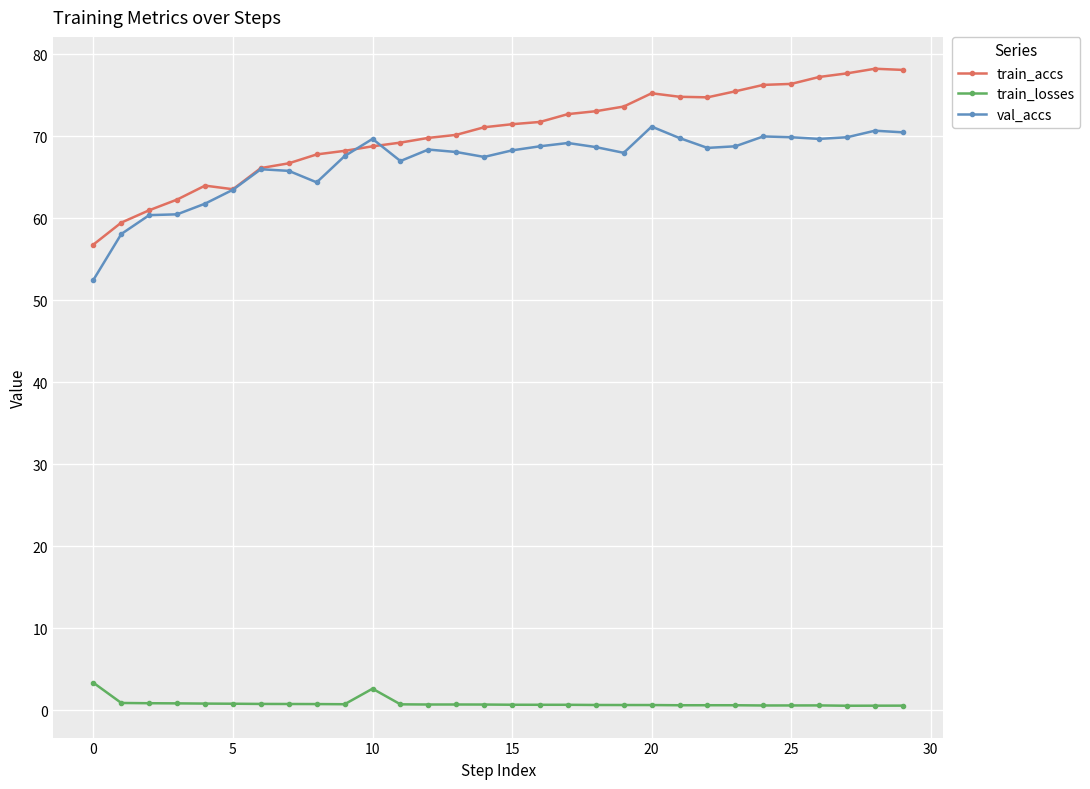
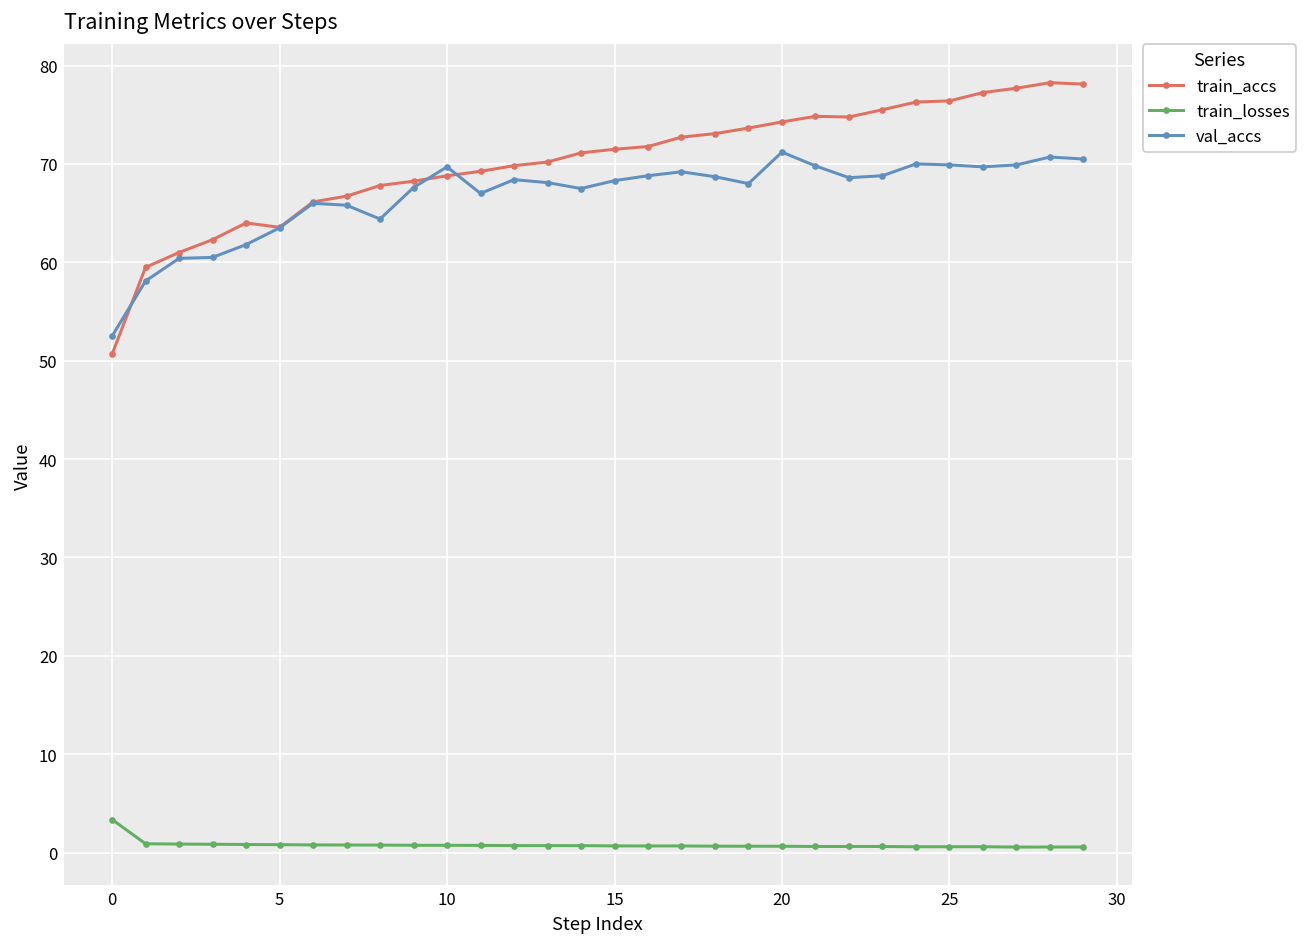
  {
    "train_accs": {
-     "0": 57,
+     "0": 51,
      "10": 69,
      "15": 71,
-     "20": 75,
+     "20": 74,
      "25": 76
    },
    "train_losses": {
      "0": 3,
      "5": 1,
-     "10": 3,
+     "10": 1,
      "15": 1,
      "20": 1,
      "25": 1
    },
    "val_accs": {
      "0": 53,
      "10": 70,
      "15": 68,
      "20": 71,
      "25": 70
    }
  }
